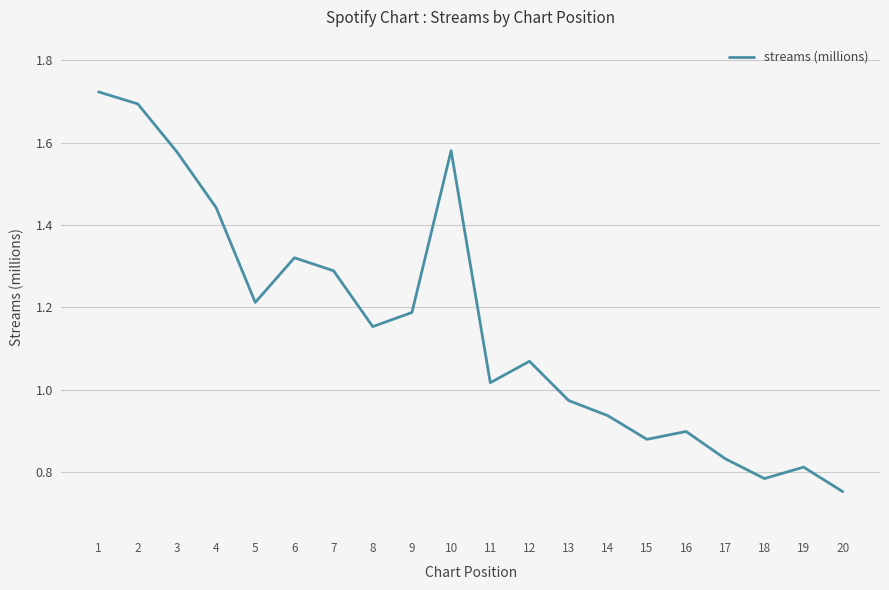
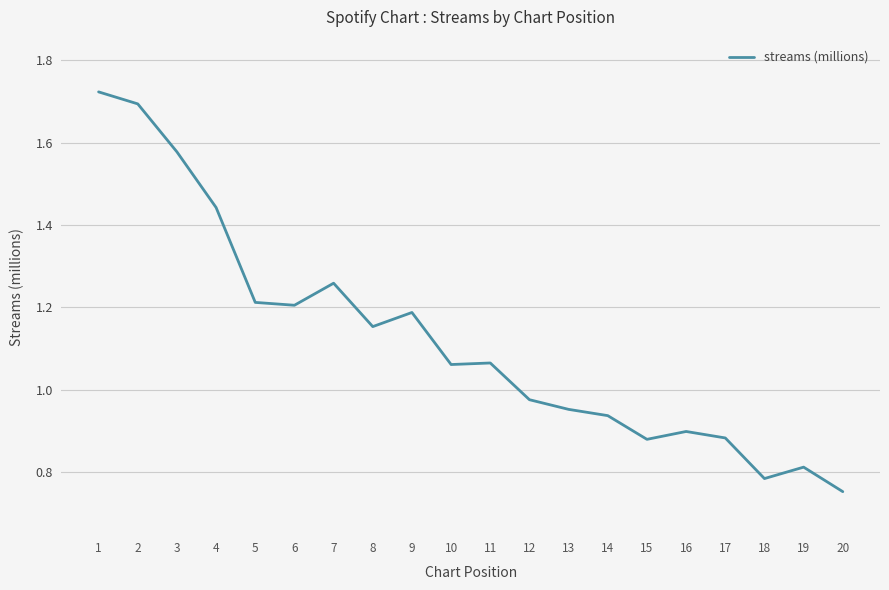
  {
    "1": 1.72,
    "2": 1.69,
    "3": 1.58,
    "4": 1.44,
    "5": 1.21,
-   "6": 1.32,
-   "7": 1.29,
+   "6": 1.20,
+   "7": 1.26,
    "8": 1.15,
    "9": 1.19,
-   "10": 1.58,
-   "11": 1.02,
-   "12": 1.07,
-   "13": 0.97,
+   "10": 1.06,
+   "11": 1.06,
+   "12": 0.98,
+   "13": 0.95,
    "14": 0.94,
    "15": 0.88,
    "16": 0.90,
-   "17": 0.83,
+   "17": 0.88,
    "18": 0.78,
    "19": 0.81,
    "20": 0.75
  }
